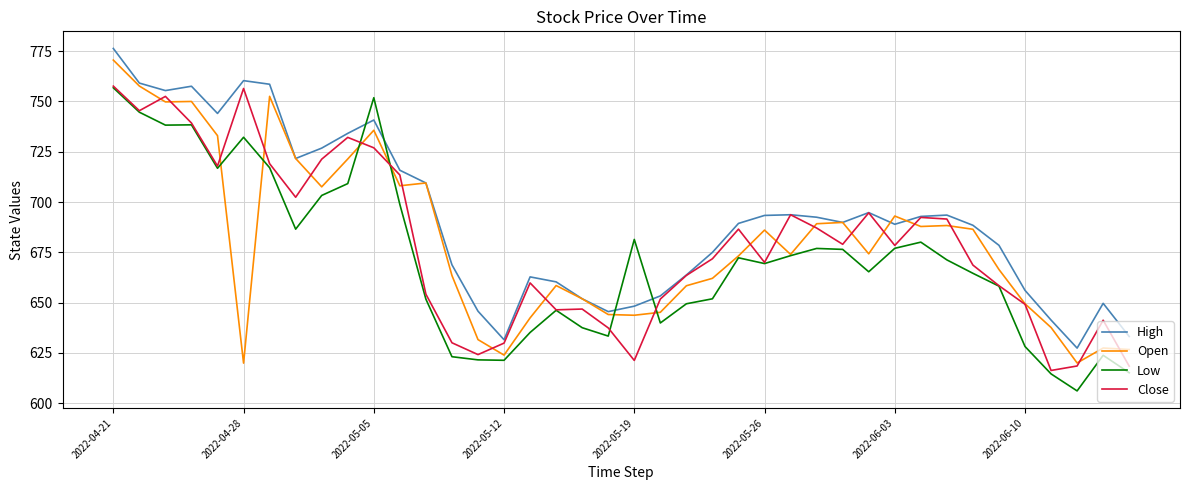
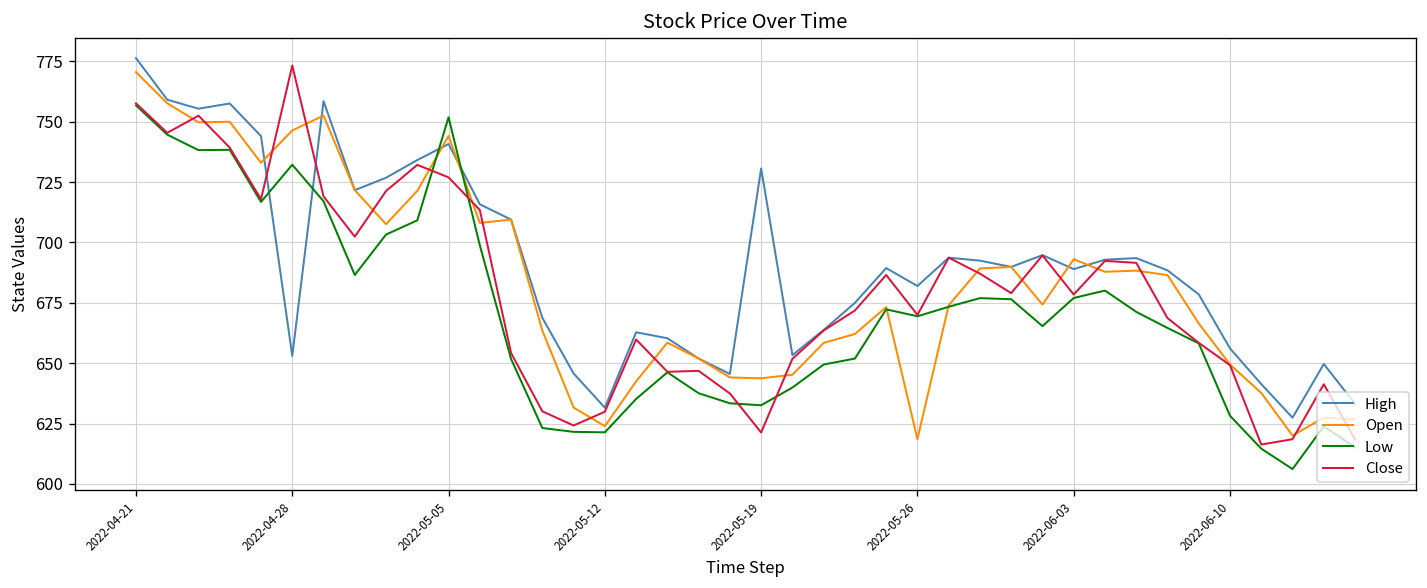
  {
    "High": {
      "2022-04-21": 776,
-     "2022-04-28": 760,
+     "2022-04-28": 653,
      "2022-05-05": 741,
      "2022-05-12": 632,
-     "2022-05-19": 648,
-     "2022-05-26": 693,
+     "2022-05-19": 731,
+     "2022-05-26": 682,
      "2022-06-03": 689,
      "2022-06-10": 656
    },
    "Open": {
      "2022-04-21": 771,
-     "2022-04-28": 620,
-     "2022-05-05": 736,
+     "2022-04-28": 746,
+     "2022-05-05": 744,
      "2022-05-12": 624,
      "2022-05-19": 644,
-     "2022-05-26": 686,
+     "2022-05-26": 619,
      "2022-06-03": 693
    },
    "Low": {
      "2022-04-28": 732,
      "2022-05-05": 752,
      "2022-05-12": 621,
-     "2022-05-19": 681,
+     "2022-05-19": 633,
      "2022-06-03": 677,
      "2022-06-10": 628
    },
    "Close": {
-     "2022-04-28": 756,
+     "2022-04-28": 773,
      "2022-05-05": 727,
      "2022-05-12": 630,
      "2022-05-19": 621,
      "2022-06-03": 678
    }
  }
